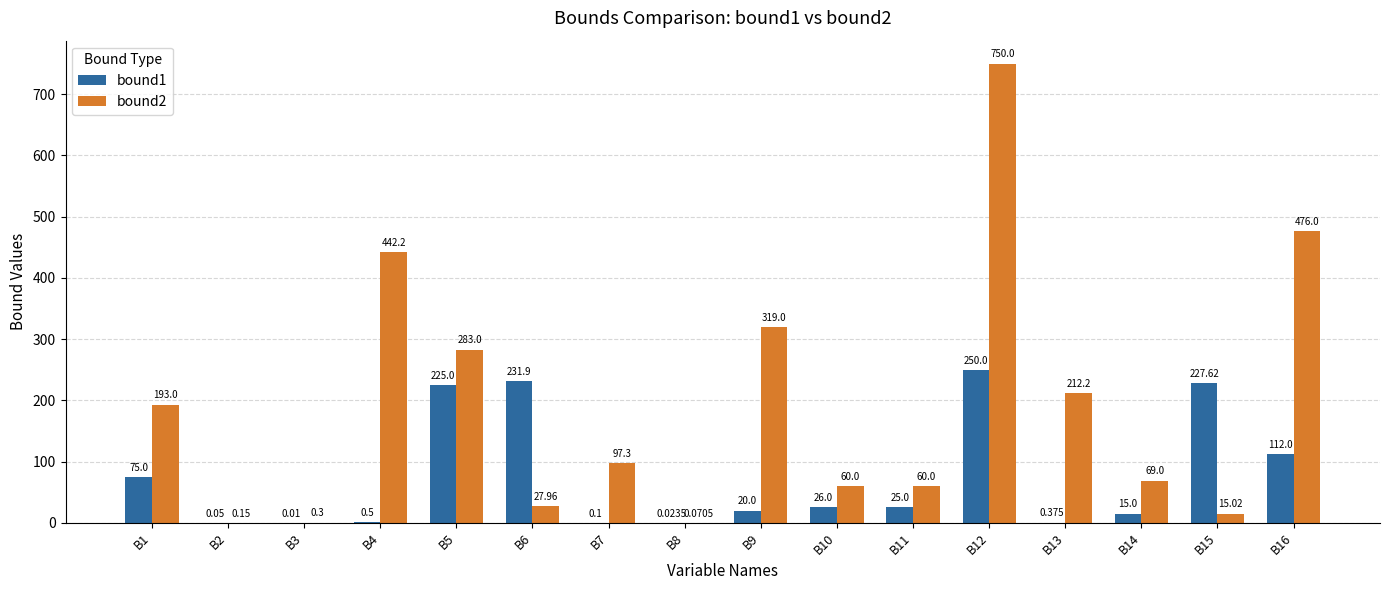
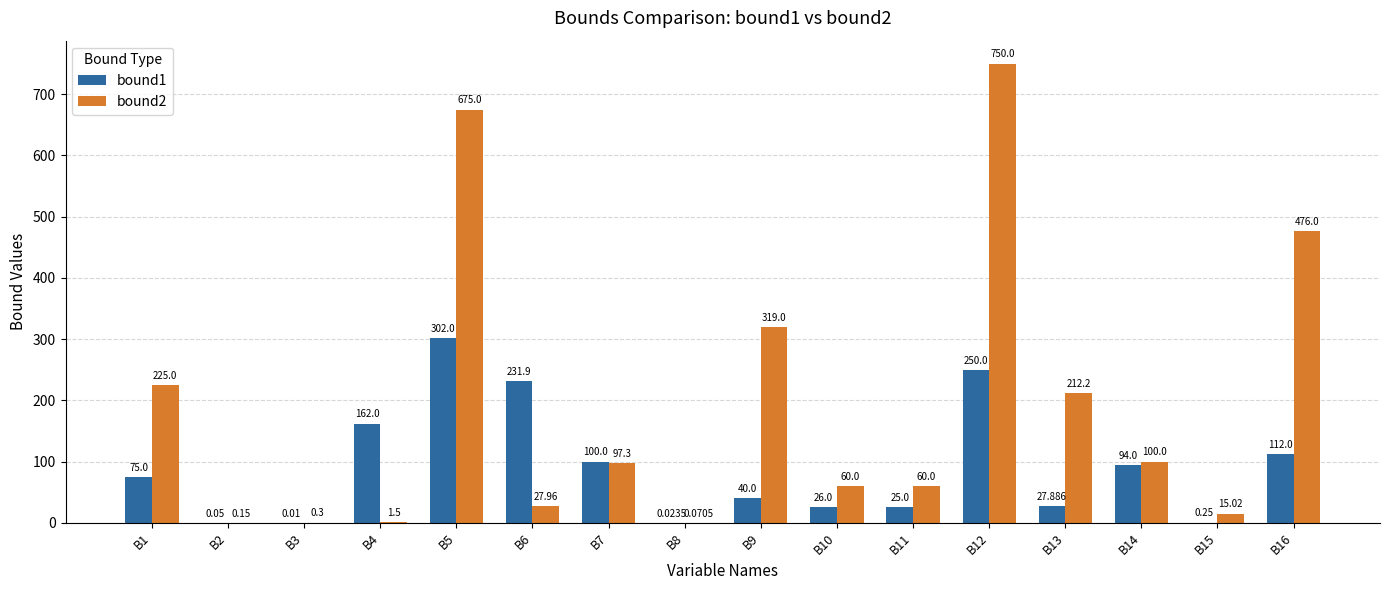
  {
    "bound1": {
      "B1": 75.0,
      "B2": 0.05,
      "B3": 0.01,
-     "B4": 0.5,
-     "B5": 225.0,
+     "B4": 162.0,
+     "B5": 302.0,
      "B6": 231.9,
-     "B7": 0.1,
+     "B7": 100.0,
      "B8": 0.0235,
-     "B9": 20.0,
+     "B9": 40.0,
      "B10": 26.0,
      "B11": 25.0,
      "B12": 250.0,
-     "B13": 0.375,
-     "B14": 15.0,
-     "B15": 227.62,
+     "B13": 27.886,
+     "B14": 94.0,
+     "B15": 0.25,
      "B16": 112.0
    },
    "bound2": {
-     "B1": 193.0,
+     "B1": 225.0,
      "B2": 0.15,
      "B3": 0.3,
-     "B4": 442.2,
-     "B5": 283.0,
+     "B4": 1.5,
+     "B5": 675.0,
      "B6": 27.96,
      "B7": 97.3,
      "B8": 0.0705,
      "B9": 319.0,
      "B10": 60.0,
      "B11": 60.0,
      "B12": 750.0,
      "B13": 212.2,
-     "B14": 69.0,
+     "B14": 100.0,
      "B15": 15.02,
      "B16": 476.0
    }
  }
